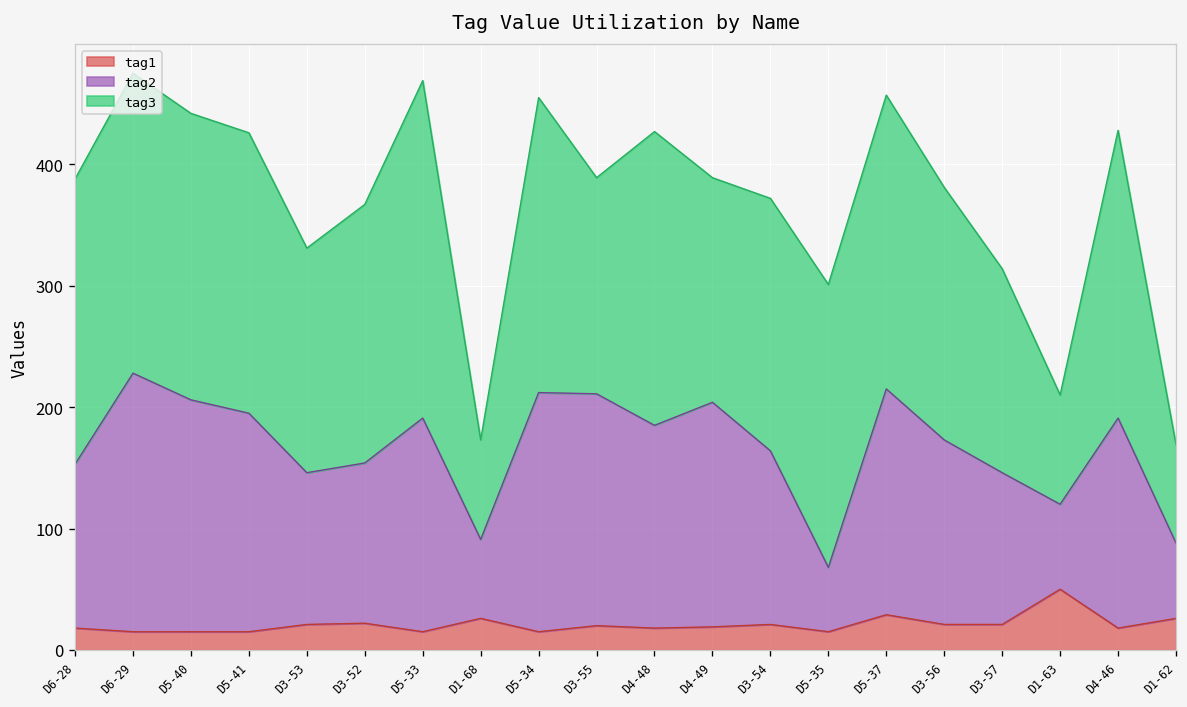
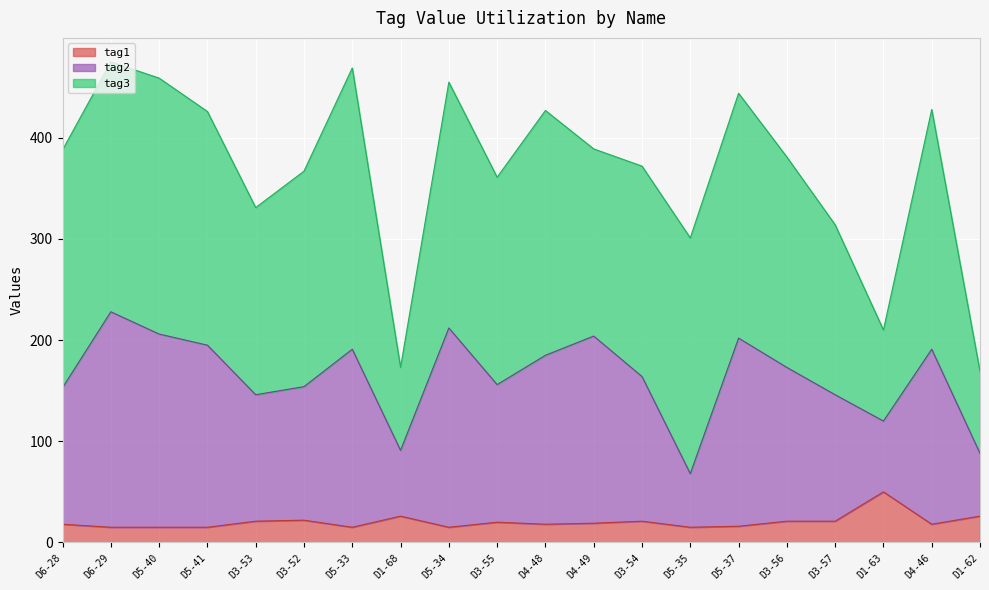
  {
    "tag1": {
      "D6-28": 18,
      "D6-29": 15,
      "D5-40": 15,
      "D5-41": 15,
      "D3-53": 21,
      "D3-52": 22,
      "D5-33": 15,
      "D1-68": 26,
      "D5-34": 15,
      "D3-55": 20,
      "D4-48": 18,
      "D4-49": 19,
      "D3-54": 21,
      "D5-35": 15,
-     "D5-37": 29,
+     "D5-37": 16,
      "D3-56": 21,
      "D3-57": 21,
      "D1-63": 50,
      "D4-46": 18,
      "D1-62": 26
    },
    "tag2": {
      "D6-28": 135,
      "D6-29": 213,
      "D5-40": 191,
      "D5-41": 180,
      "D3-53": 125,
      "D3-52": 132,
      "D5-33": 176,
      "D1-68": 65,
      "D5-34": 197,
-     "D3-55": 191,
+     "D3-55": 136,
      "D4-48": 167,
      "D4-49": 185,
      "D3-54": 143,
      "D5-35": 53,
      "D5-37": 186,
      "D3-56": 152,
      "D3-57": 125,
      "D1-63": 70,
      "D4-46": 173,
      "D1-62": 62
    },
    "tag3": {
      "D6-28": 235,
-     "D5-40": 236,
+     "D5-40": 253,
      "D5-41": 231,
      "D3-53": 185,
      "D3-52": 213,
      "D5-33": 278,
      "D1-68": 82,
      "D5-34": 243,
-     "D3-55": 178,
+     "D3-55": 205,
      "D4-48": 242,
      "D4-49": 185,
      "D3-54": 208,
      "D5-35": 233,
      "D5-37": 242,
      "D3-56": 208,
      "D3-57": 168,
      "D1-63": 90,
      "D4-46": 237,
      "D1-62": 81
    }
  }
